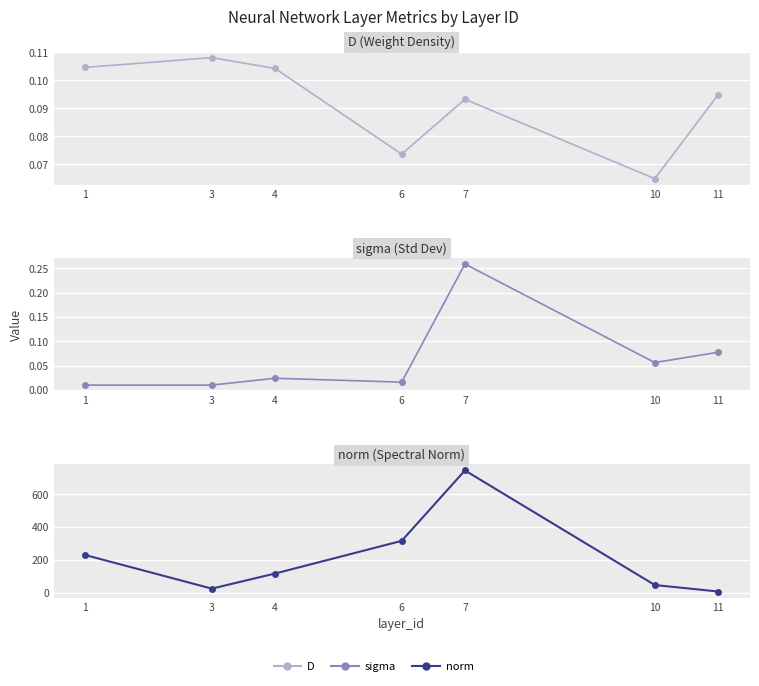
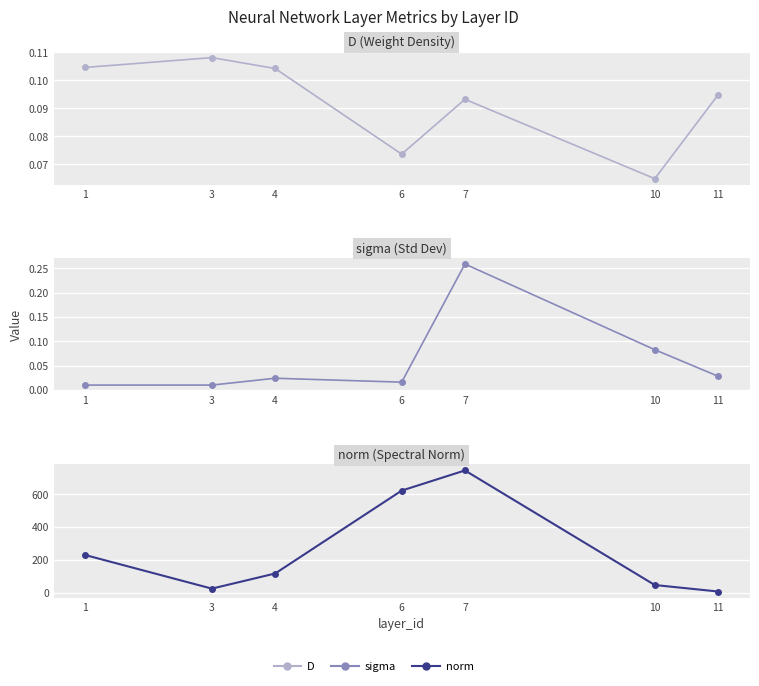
  {
    "D (Weight Density)": {
      "1": 0.105,
      "3": 0.108,
      "4": 0.104,
      "6": 0.074,
      "7": 0.093,
      "10": 0.065,
      "11": 0.095
    },
    "sigma (Std Dev)": {
      "1": 0.01,
      "3": 0.01,
      "4": 0.02,
      "6": 0.02,
      "7": 0.26,
-     "10": 0.06,
-     "11": 0.08
+     "10": 0.08,
+     "11": 0.03
    },
    "norm (Spectral Norm)": {
      "1": 230,
      "3": 20,
      "4": 120,
-     "6": 320,
+     "6": 620,
      "7": 750,
      "10": 50,
      "11": 10
    }
  }
